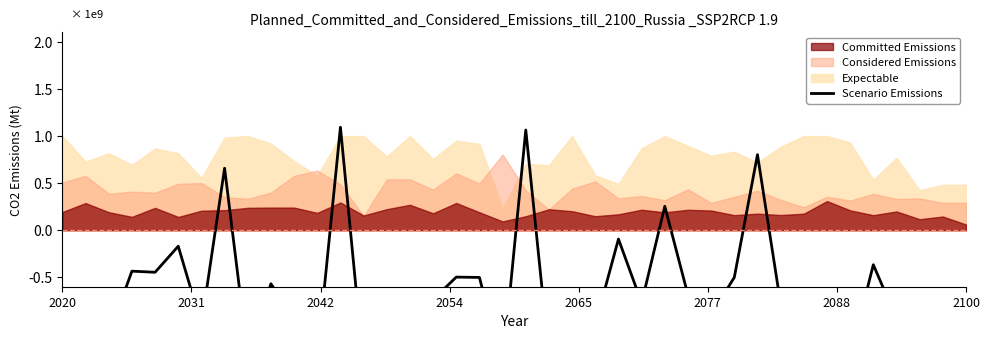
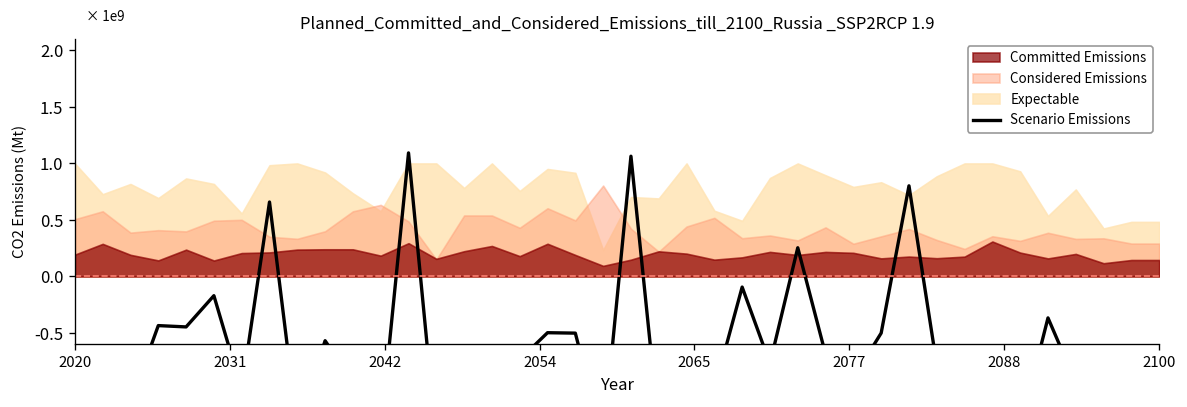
  {
    "Committed Emissions": {
      "2020": 0.2,
-     "2100": 0.06
+     "2100": 0.15
    }
  }
